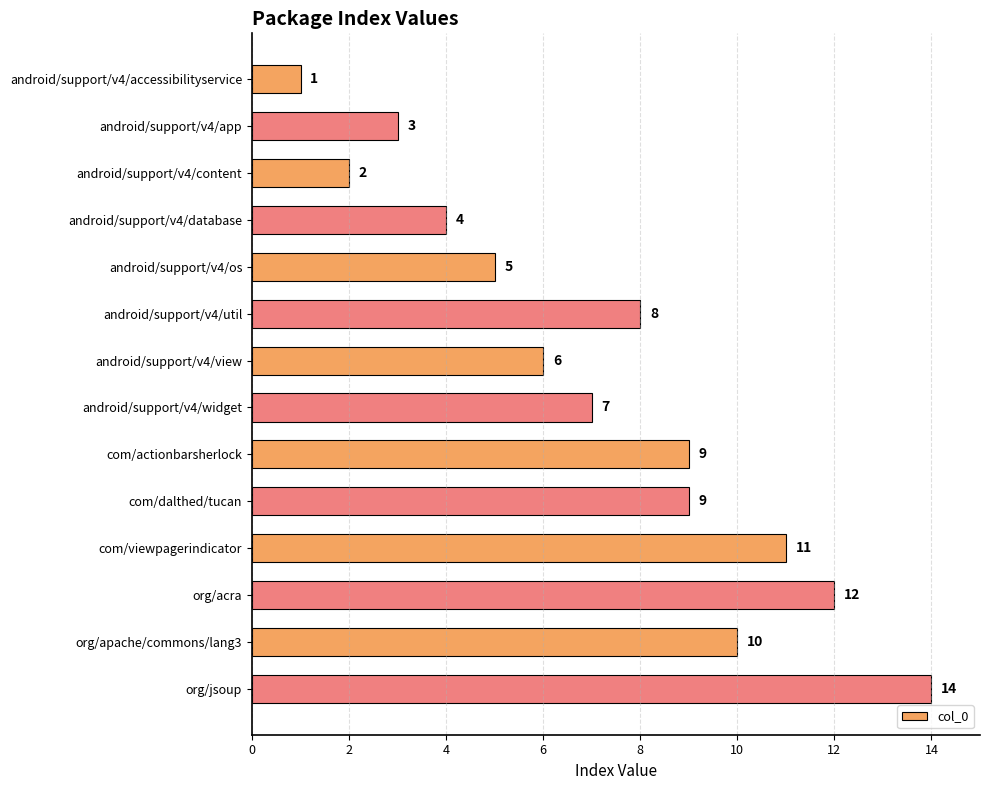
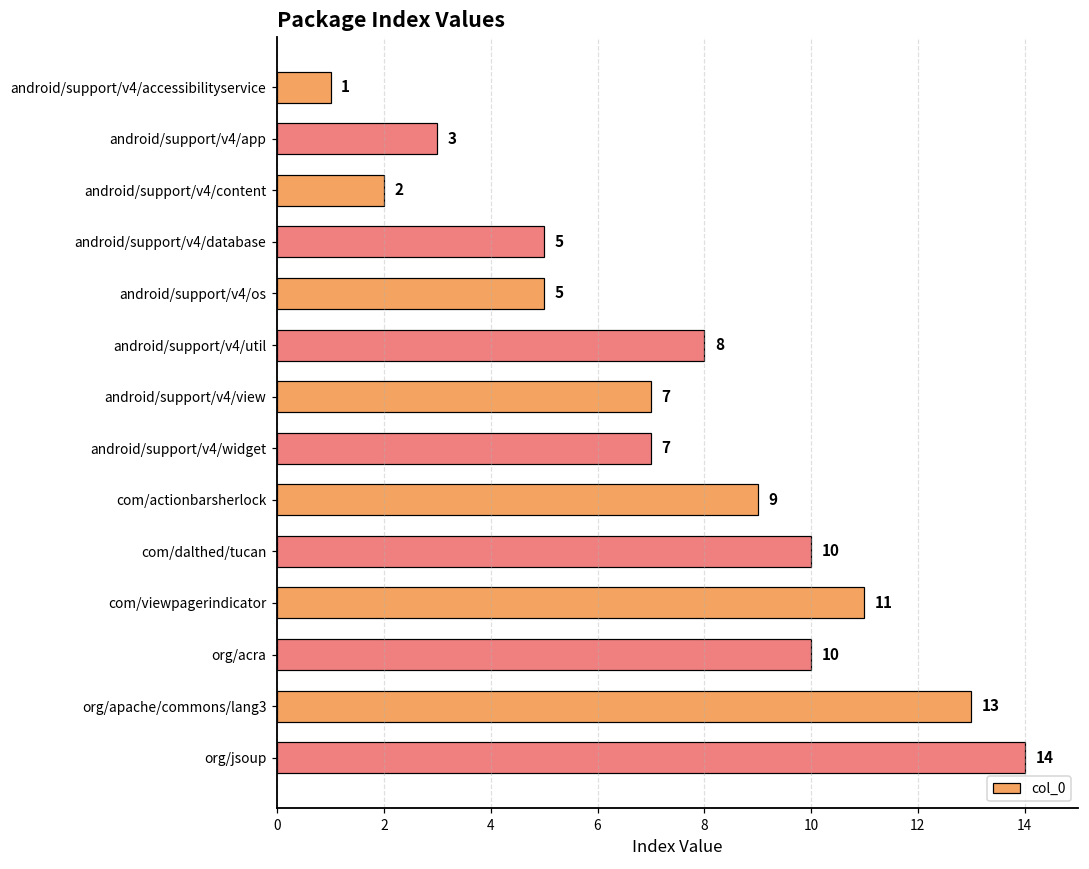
  {
    "android/support/v4/accessibilityservice": 1,
    "android/support/v4/app": 3,
    "android/support/v4/content": 2,
-   "android/support/v4/database": 4,
+   "android/support/v4/database": 5,
    "android/support/v4/os": 5,
    "android/support/v4/util": 8,
-   "android/support/v4/view": 6,
+   "android/support/v4/view": 7,
    "android/support/v4/widget": 7,
    "com/actionbarsherlock": 9,
-   "com/dalthed/tucan": 9,
+   "com/dalthed/tucan": 10,
    "com/viewpagerindicator": 11,
-   "org/acra": 12,
-   "org/apache/commons/lang3": 10,
+   "org/acra": 10,
+   "org/apache/commons/lang3": 13,
    "org/jsoup": 14
  }
